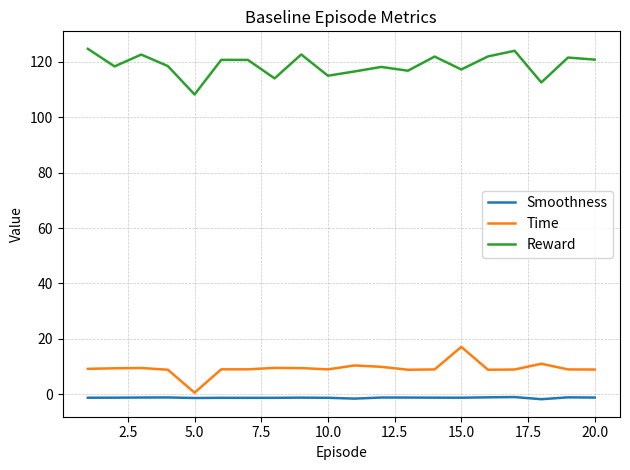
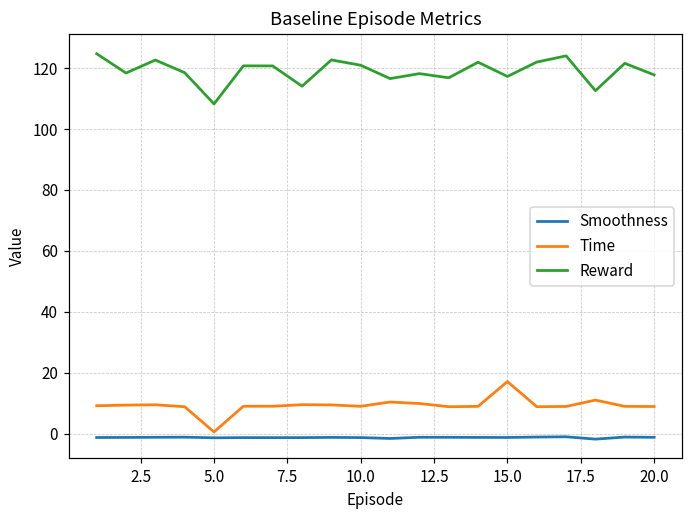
  {
    "Smoothness": {
      "5.0": -1,
      "10.0": -1,
      "15.0": -1,
      "20.0": -1
    },
    "Time": {
      "5.0": 1,
      "10.0": 9,
      "15.0": 17,
      "20.0": 9
    },
    "Reward": {
      "5.0": 108,
-     "10.0": 115,
+     "10.0": 121,
      "15.0": 117,
-     "20.0": 121
+     "20.0": 118
    }
  }
